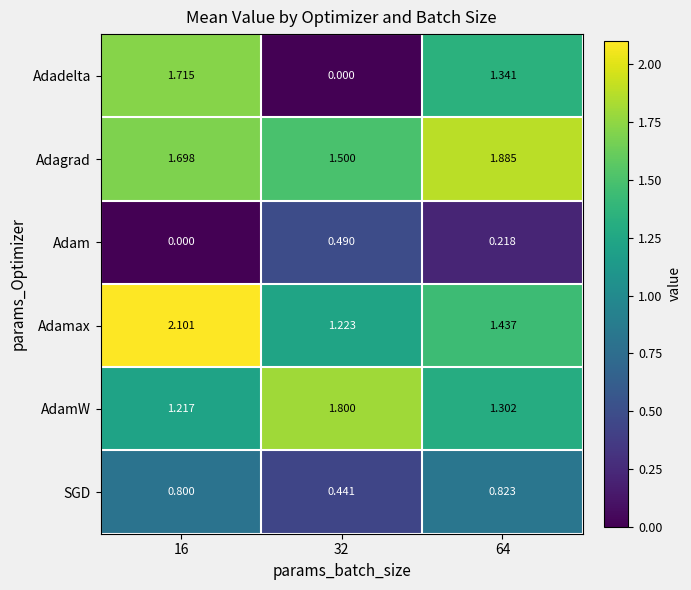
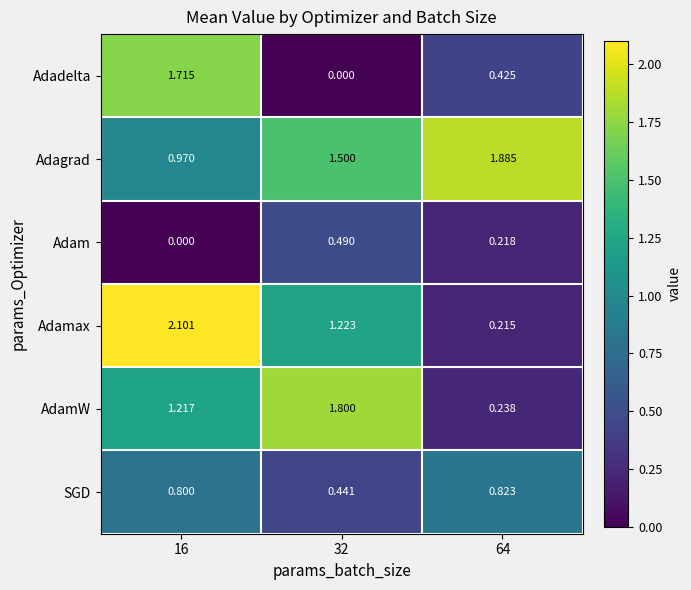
  {
    "Adadelta": {
      "16": 1.715,
      "32": 0.000,
-     "64": 1.341
+     "64": 0.425
    },
    "Adagrad": {
-     "16": 1.698,
+     "16": 0.970,
      "32": 1.500,
      "64": 1.885
    },
    "Adam": {
      "16": 0.000,
      "32": 0.490,
      "64": 0.218
    },
    "Adamax": {
      "16": 2.101,
      "32": 1.223,
-     "64": 1.437
+     "64": 0.215
    },
    "AdamW": {
      "16": 1.217,
      "32": 1.800,
-     "64": 1.302
+     "64": 0.238
    },
    "SGD": {
      "16": 0.800,
      "32": 0.441,
      "64": 0.823
    }
  }
